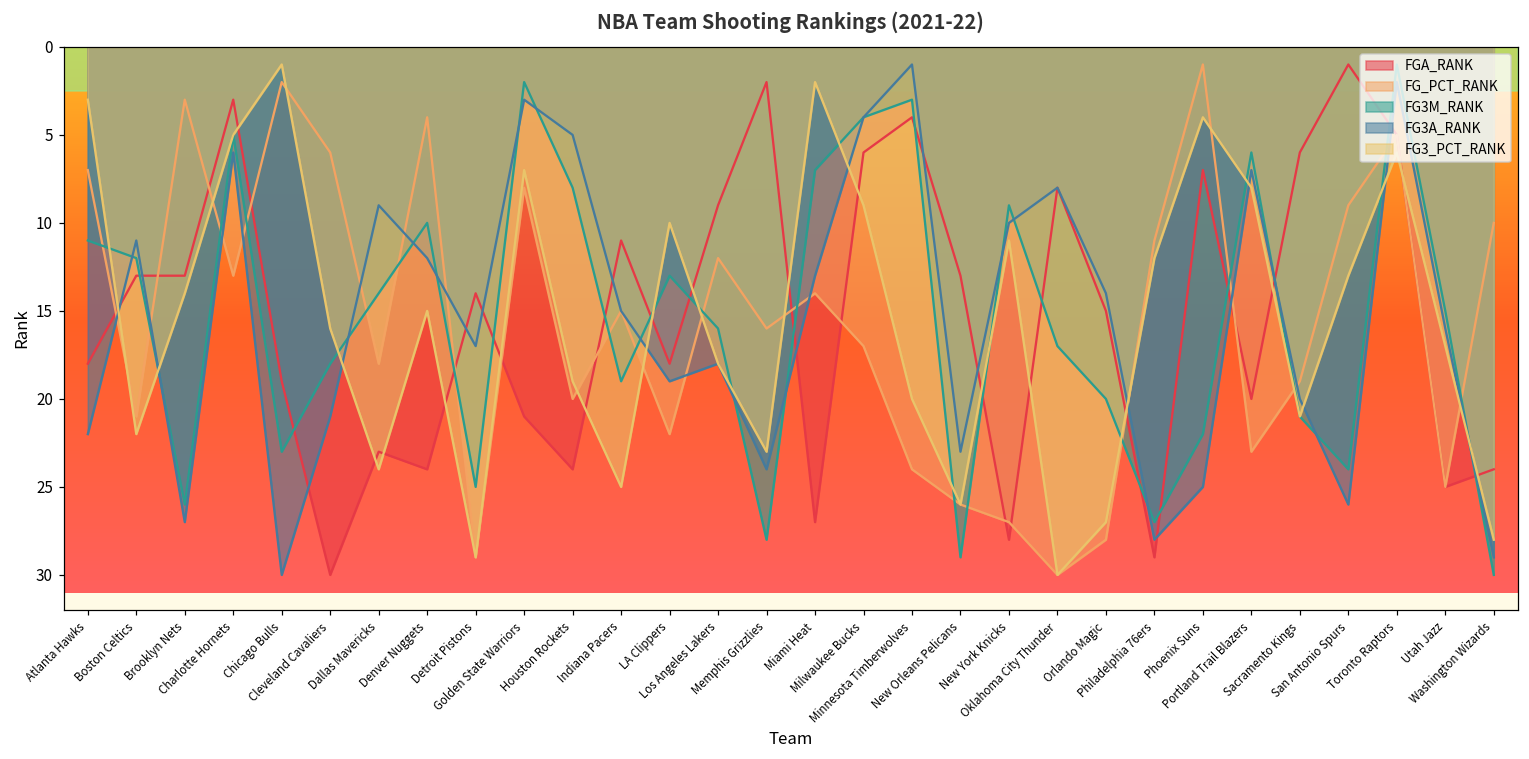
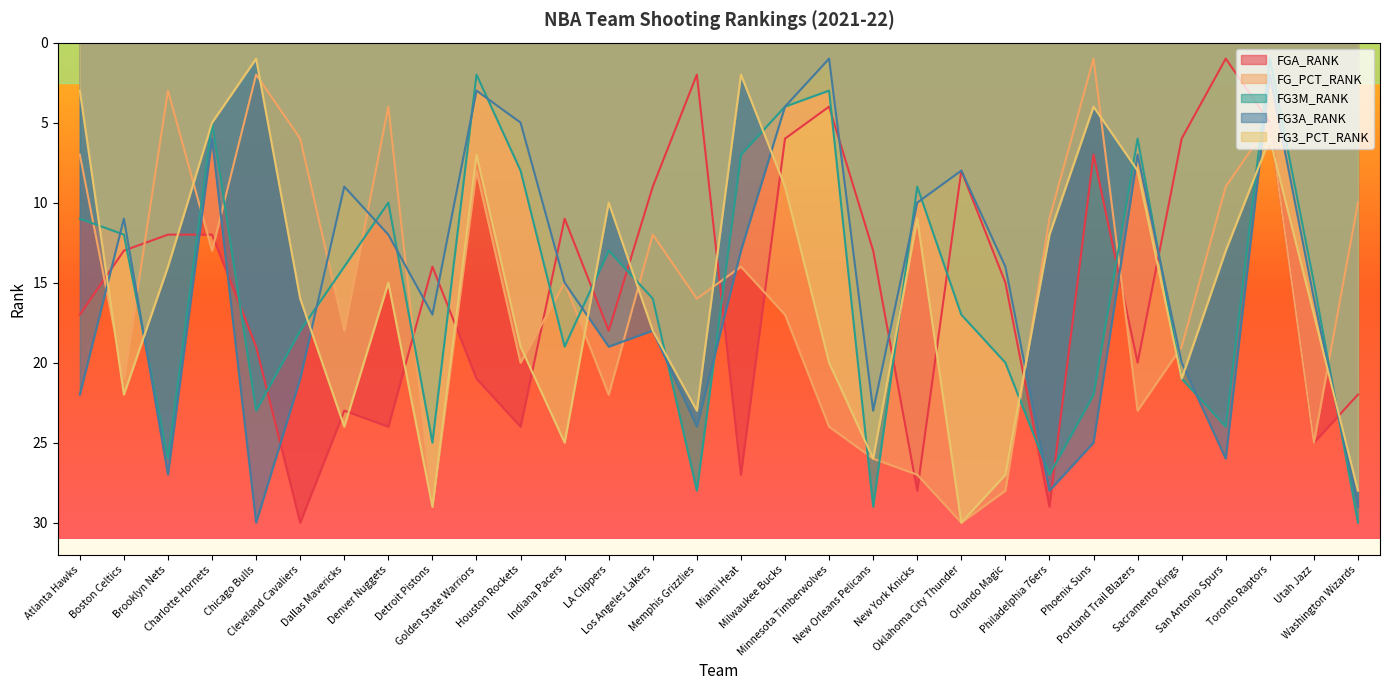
  {
    "FGA_RANK": {
-     "Atlanta Hawks": 18,
+     "Atlanta Hawks": 17,
      "Boston Celtics": 13,
-     "Brooklyn Nets": 13,
-     "Charlotte Hornets": 3,
+     "Brooklyn Nets": 12,
+     "Charlotte Hornets": 12,
      "Chicago Bulls": 19,
      "Cleveland Cavaliers": 30,
      "Dallas Mavericks": 23,
      "Denver Nuggets": 24,
      "Detroit Pistons": 14,
      "Golden State Warriors": 21,
      "Houston Rockets": 24,
      "Indiana Pacers": 11,
      "LA Clippers": 18,
      "Los Angeles Lakers": 9,
      "Miami Heat": 27,
      "Milwaukee Bucks": 6,
      "Minnesota Timberwolves": 4,
      "New Orleans Pelicans": 13,
      "New York Knicks": 28,
      "Orlando Magic": 15,
      "Philadelphia 76ers": 29,
      "Phoenix Suns": 7,
      "Portland Trail Blazers": 20,
      "Sacramento Kings": 6,
-     "Washington Wizards": 24
+     "Washington Wizards": 22
    }
  }
